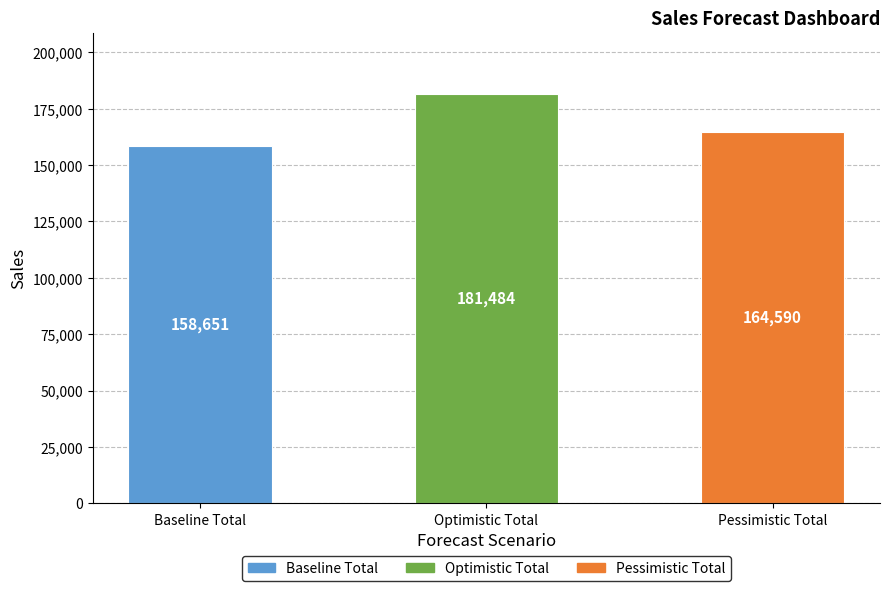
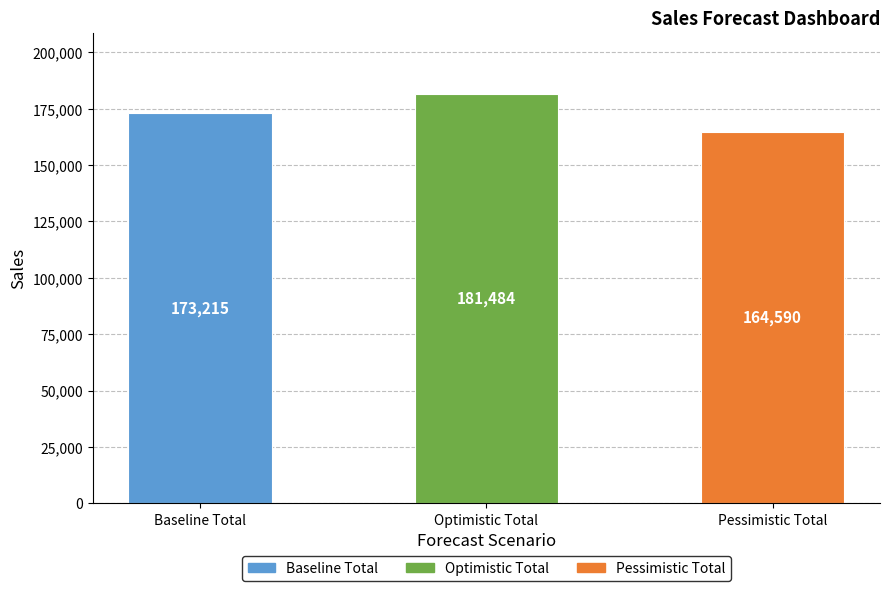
  {
-   "Baseline Total": "158,651",
+   "Baseline Total": "173,215",
    "Optimistic Total": "181,484",
    "Pessimistic Total": "164,590"
  }
